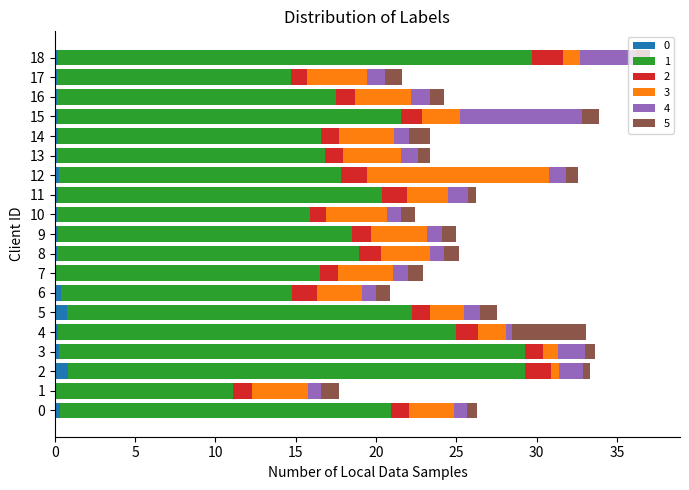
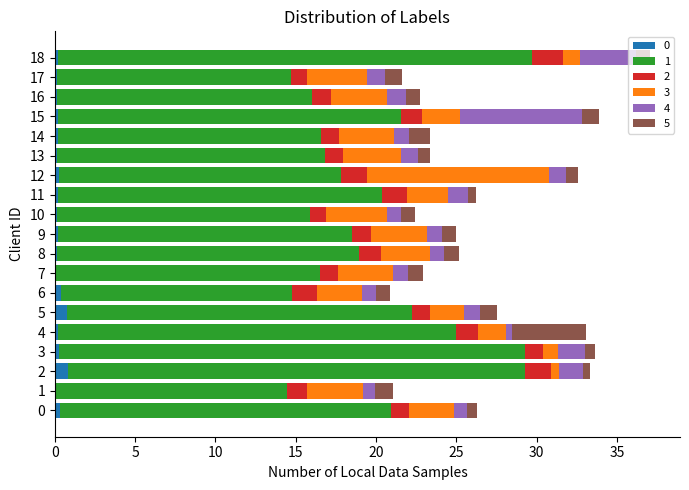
  {
    "0": {
      "18": 0.2,
      "15": 0.2,
      "14": 0.2,
      "12": 0.3,
      "11": 0.2,
      "9": 0.2,
      "8": 0.2,
      "6": 0.4,
      "5": 0.8,
      "4": 0.2,
      "3": 0.3,
      "2": 0.8,
      "0": 0.3
    },
    "1": {
      "18": 29.5,
      "17": 14.5,
-     "16": 17.4,
+     "16": 15.9,
      "15": 21.3,
      "14": 16.4,
      "13": 16.7,
      "12": 17.6,
      "11": 20.2,
      "10": 15.7,
      "9": 18.2,
      "8": 18.8,
      "7": 16.4,
      "6": 14.3,
      "5": 21.5,
      "4": 24.8,
      "3": 29.0,
      "2": 28.4,
-     "1": 11.0,
+     "1": 14.4,
      "0": 20.6
    },
    "2": {
      "18": 1.9,
      "17": 1.0,
      "16": 1.1,
      "15": 1.3,
      "14": 1.1,
      "13": 1.1,
      "12": 1.6,
      "11": 1.6,
      "10": 1.0,
      "9": 1.2,
      "8": 1.4,
      "7": 1.1,
      "6": 1.6,
      "5": 1.1,
      "4": 1.4,
      "3": 1.1,
      "2": 1.6,
      "1": 1.2,
      "0": 1.1
    },
    "3": {
      "18": 1.0,
      "17": 3.8,
      "16": 3.5,
      "15": 2.4,
      "14": 3.4,
      "13": 3.6,
      "12": 11.3,
      "11": 2.5,
      "10": 3.8,
      "9": 3.5,
      "8": 3.0,
      "7": 3.4,
      "6": 2.8,
      "5": 2.1,
      "4": 1.8,
      "3": 0.9,
      "2": 0.5,
      "1": 3.5,
      "0": 2.8
    },
    "4": {
      "17": 1.1,
      "16": 1.2,
      "15": 7.6,
      "14": 0.9,
      "13": 1.1,
      "12": 1.1,
      "11": 1.3,
      "10": 0.8,
      "9": 1.0,
      "8": 0.9,
      "7": 0.9,
      "6": 0.9,
      "5": 1.0,
      "4": 0.4,
      "3": 1.7,
      "2": 1.5,
      "1": 0.8,
      "0": 0.8
    },
    "5": {
      "17": 1.0,
      "16": 0.9,
      "15": 1.1,
      "14": 1.3,
      "13": 0.8,
      "12": 0.7,
      "11": 0.5,
      "10": 0.9,
      "9": 0.9,
      "8": 0.9,
      "7": 0.9,
      "6": 0.8,
      "5": 1.0,
      "4": 4.6,
      "3": 0.7,
      "2": 0.4,
      "1": 1.1,
      "0": 0.6
    }
  }
